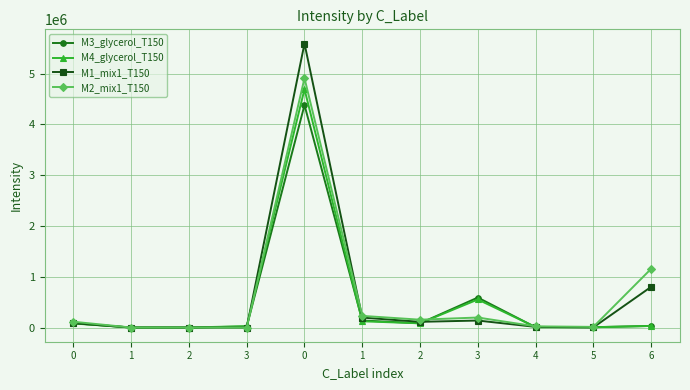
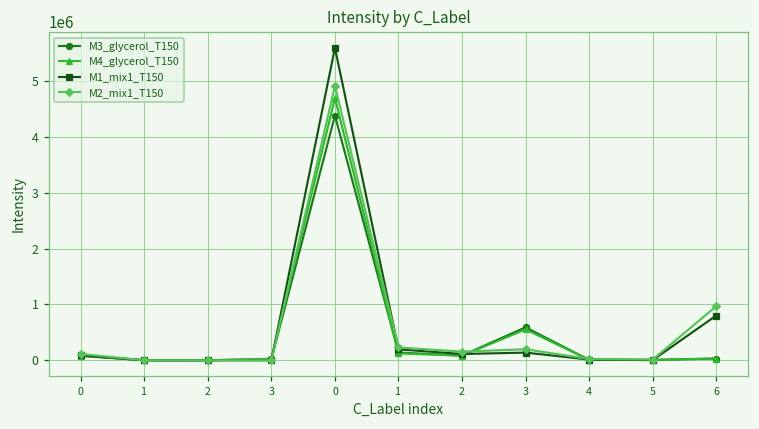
  {
    "M2_mix1_T150": {
-     "6": 1200000
+     "6": 1000000
    }
  }
